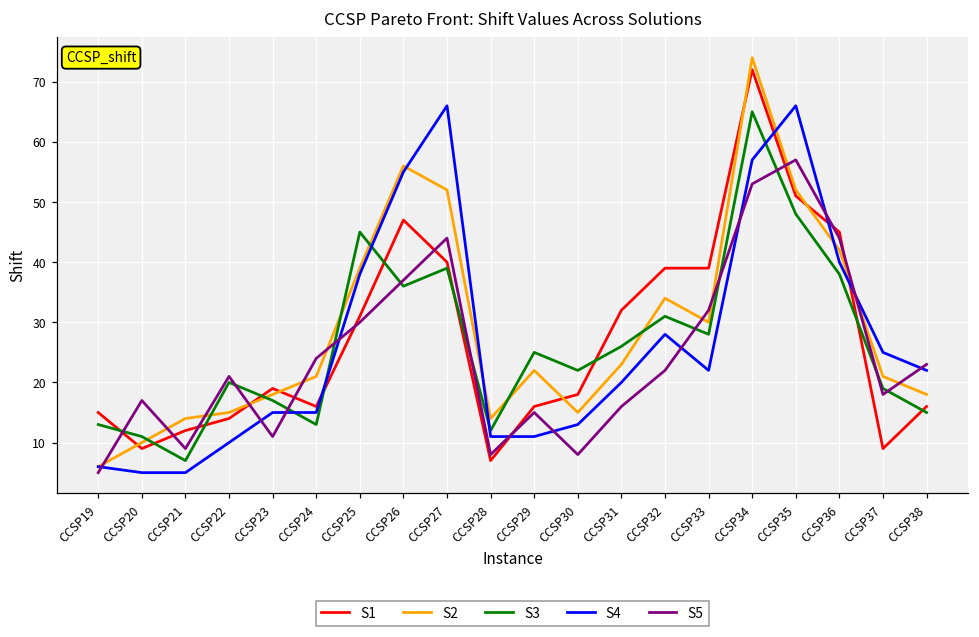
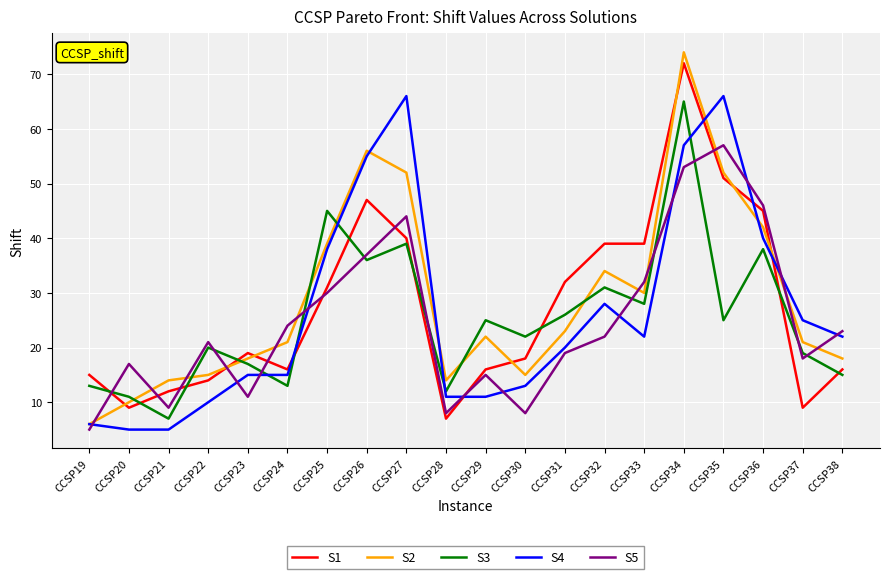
  {
    "S1": {
      "CCSP19": 15,
      "CCSP20": 9,
      "CCSP21": 12,
      "CCSP22": 14,
      "CCSP23": 19,
      "CCSP24": 16,
      "CCSP25": 31,
      "CCSP26": 47,
      "CCSP27": 40,
      "CCSP28": 7,
      "CCSP29": 16,
      "CCSP30": 18,
      "CCSP31": 32,
      "CCSP32": 39,
      "CCSP33": 39,
      "CCSP34": 72,
      "CCSP35": 51,
      "CCSP36": 45,
      "CCSP37": 9,
      "CCSP38": 16
    },
    "S2": {
      "CCSP20": 10,
      "CCSP21": 14,
      "CCSP22": 15,
      "CCSP23": 18,
      "CCSP24": 21,
      "CCSP25": 39,
      "CCSP26": 56,
      "CCSP27": 52,
      "CCSP28": 14,
      "CCSP29": 22,
      "CCSP30": 15,
      "CCSP31": 23,
      "CCSP32": 34,
      "CCSP33": 30,
      "CCSP34": 74,
      "CCSP35": 52,
      "CCSP36": 42,
      "CCSP37": 21,
      "CCSP38": 18
    },
    "S3": {
      "CCSP19": 13,
      "CCSP20": 11,
      "CCSP21": 7,
      "CCSP22": 20,
      "CCSP23": 17,
      "CCSP24": 13,
      "CCSP25": 45,
      "CCSP26": 36,
      "CCSP27": 39,
      "CCSP28": 12,
      "CCSP29": 25,
      "CCSP30": 22,
      "CCSP31": 26,
      "CCSP32": 31,
      "CCSP33": 28,
      "CCSP34": 65,
-     "CCSP35": 48,
+     "CCSP35": 25,
      "CCSP36": 38,
      "CCSP37": 19,
      "CCSP38": 15
    },
    "S4": {
      "CCSP20": 5,
      "CCSP21": 5,
      "CCSP22": 10,
      "CCSP23": 15,
      "CCSP24": 15,
      "CCSP25": 38,
      "CCSP26": 55,
      "CCSP27": 66,
      "CCSP28": 11,
      "CCSP29": 11,
      "CCSP30": 13,
      "CCSP31": 20,
      "CCSP32": 28,
      "CCSP33": 22,
      "CCSP34": 57,
      "CCSP35": 66,
      "CCSP36": 40,
      "CCSP37": 25,
      "CCSP38": 22
    },
    "S5": {
      "CCSP19": 5,
      "CCSP20": 17,
      "CCSP21": 9,
      "CCSP22": 21,
      "CCSP23": 11,
      "CCSP24": 24,
      "CCSP25": 30,
      "CCSP26": 37,
      "CCSP27": 44,
      "CCSP28": 8,
      "CCSP29": 15,
      "CCSP30": 8,
-     "CCSP31": 16,
+     "CCSP31": 19,
      "CCSP32": 22,
      "CCSP33": 32,
      "CCSP34": 53,
      "CCSP35": 57,
-     "CCSP36": 44,
+     "CCSP36": 46,
      "CCSP37": 18,
      "CCSP38": 23
    }
  }
